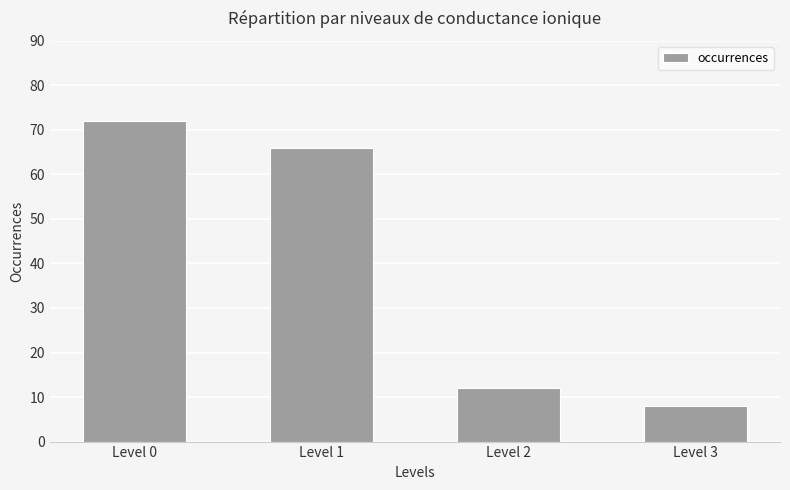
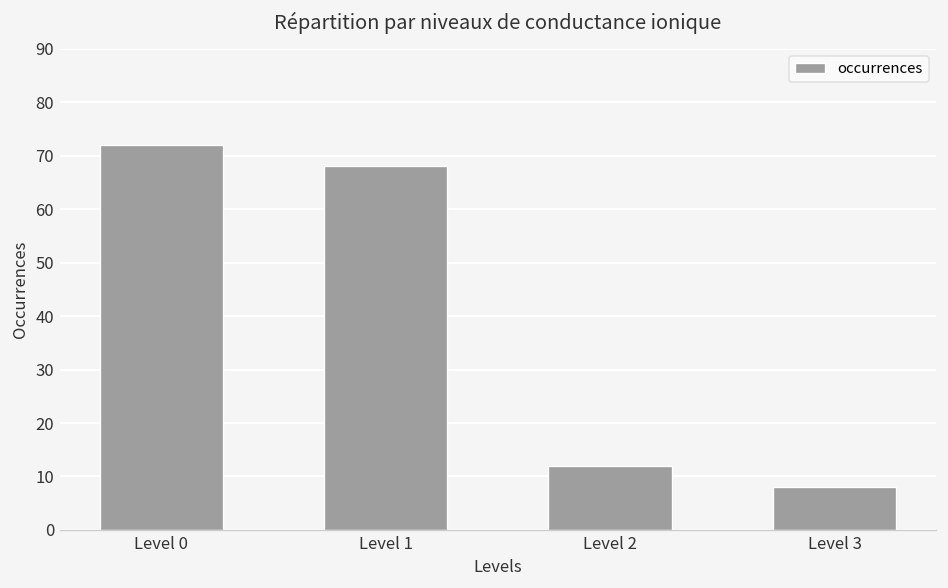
  {
    "Level 0": 72,
-   "Level 1": 66,
+   "Level 1": 68,
    "Level 2": 12,
    "Level 3": 8
  }
